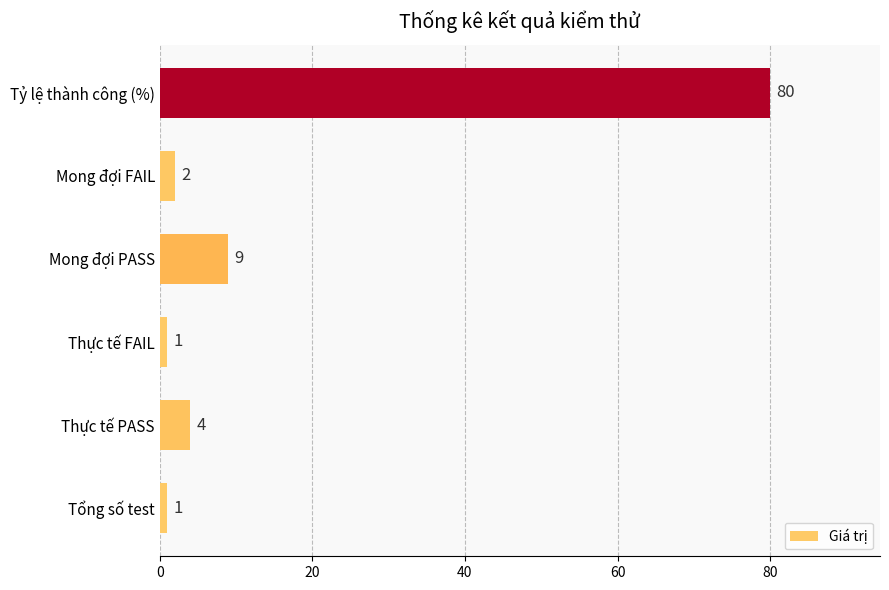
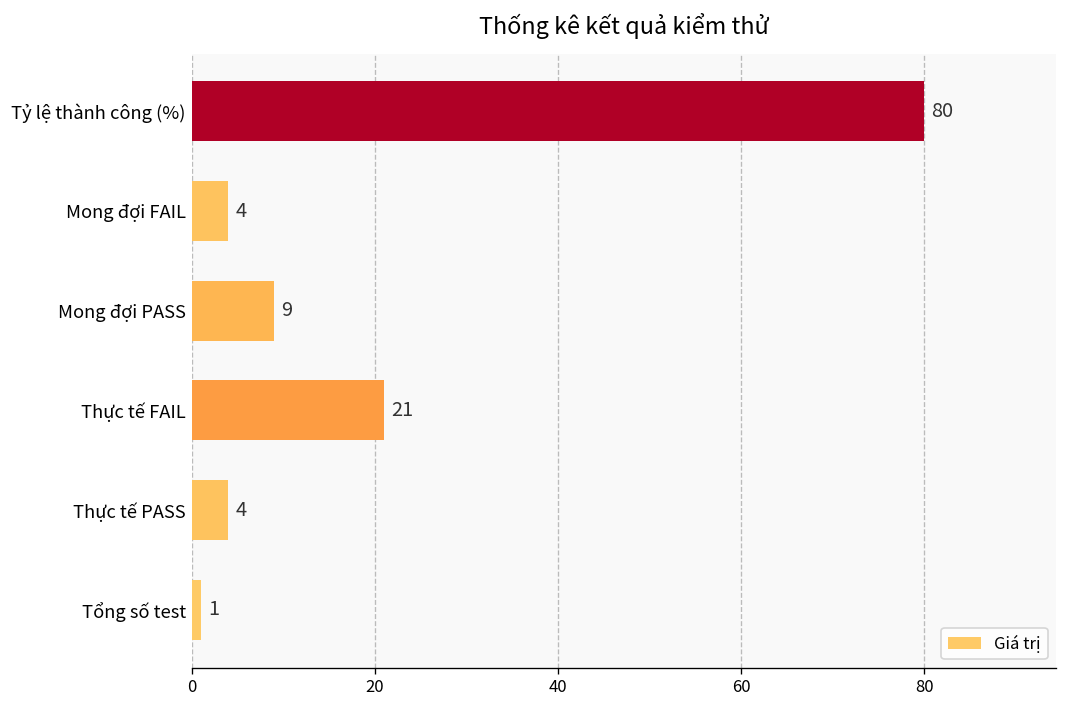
  {
    "Tỷ lệ thành công (%)": 80,
-   "Mong đợi FAIL": 2,
+   "Mong đợi FAIL": 4,
    "Mong đợi PASS": 9,
-   "Thực tế FAIL": 1,
+   "Thực tế FAIL": 21,
    "Thực tế PASS": 4,
    "Tổng số test": 1
  }
